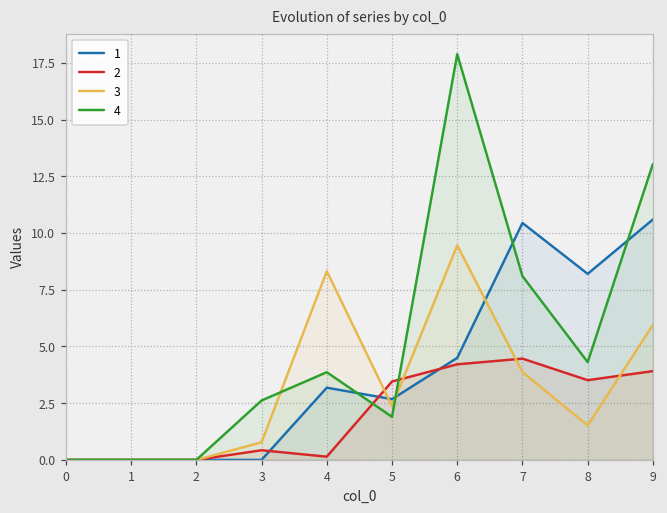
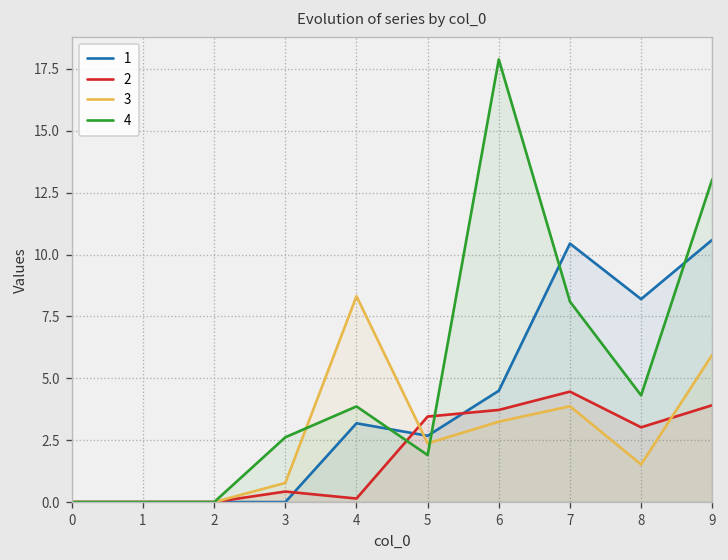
  {
    "1": {
      "3": 0.0,
      "4": 3.2,
      "5": 2.7,
      "6": 4.5,
      "7": 10.4,
      "8": 8.2,
      "9": 10.6
    },
    "2": {
      "3": 0.4,
      "4": 0.1,
      "5": 3.5,
-     "6": 4.2,
+     "6": 3.7,
      "7": 4.5,
-     "8": 3.5,
+     "8": 3.0,
      "9": 3.9
    },
    "3": {
      "3": 0.8,
      "4": 8.3,
      "5": 2.4,
-     "6": 9.5,
+     "6": 3.2,
      "7": 3.9,
      "8": 1.5,
      "9": 6.0
    },
    "4": {
      "3": 2.6,
      "4": 3.9,
      "5": 1.9,
      "6": 17.9,
      "7": 8.1,
      "8": 4.3,
      "9": 13.0
    }
  }
